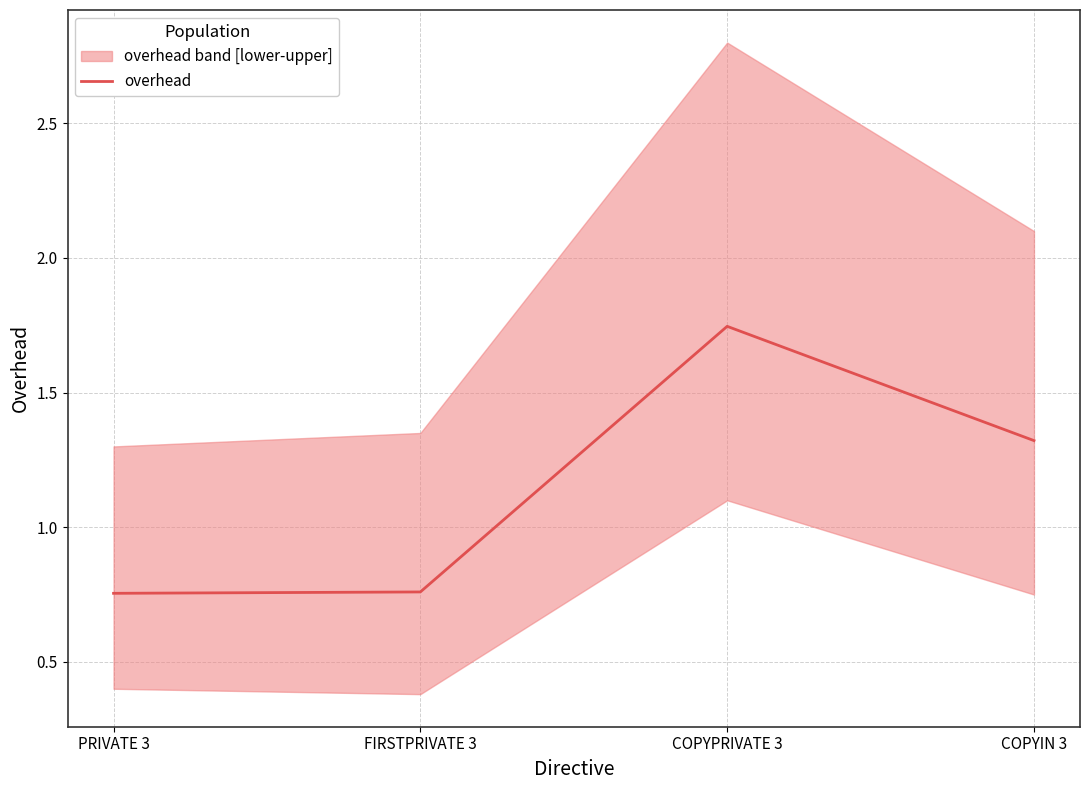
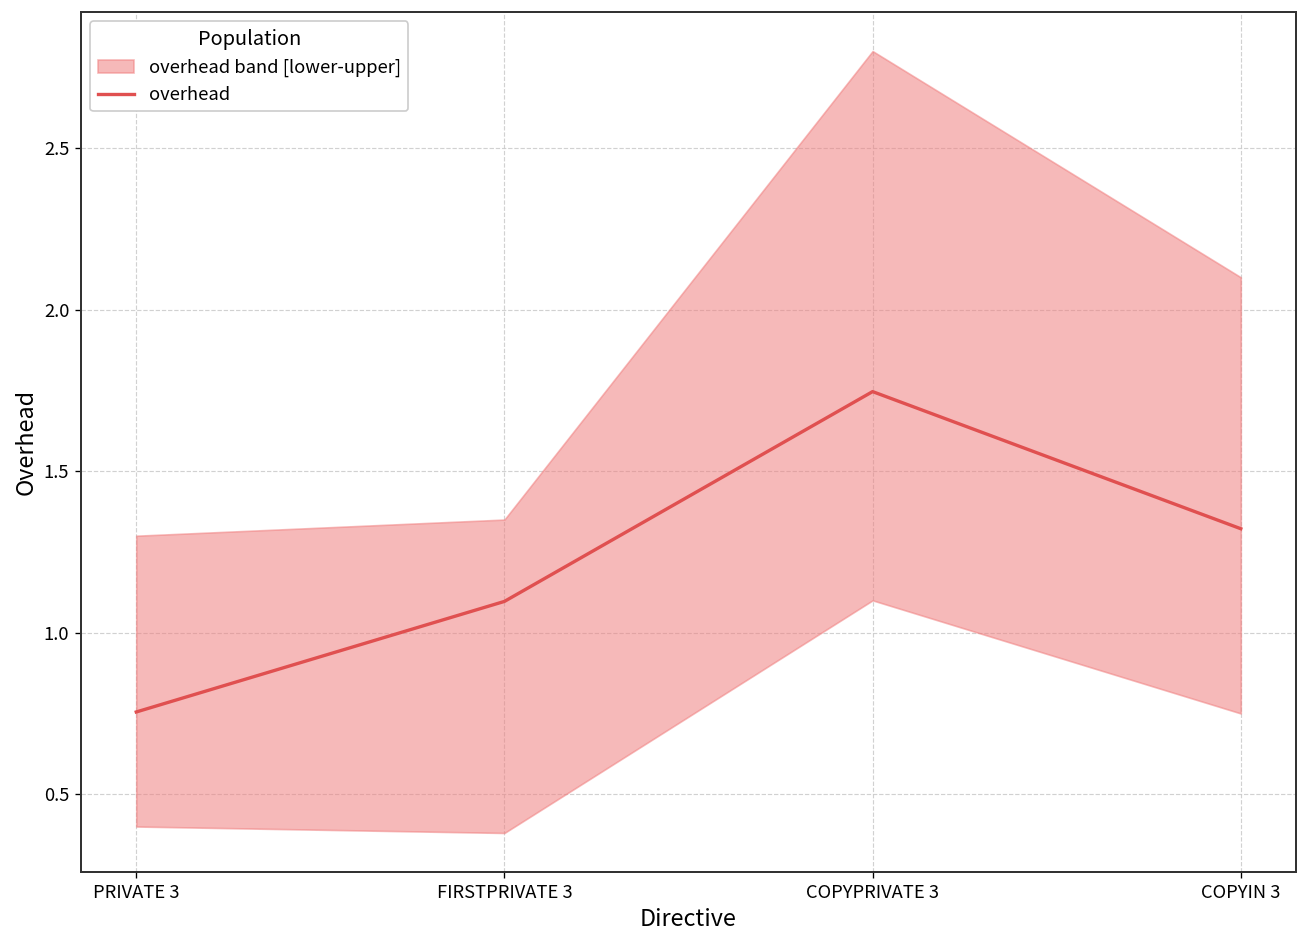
  {
    "overhead": {
      "PRIVATE 3": 0.75,
-     "FIRSTPRIVATE 3": 0.76,
+     "FIRSTPRIVATE 3": 1.10,
      "COPYPRIVATE 3": 1.75,
      "COPYIN 3": 1.32
    }
  }
